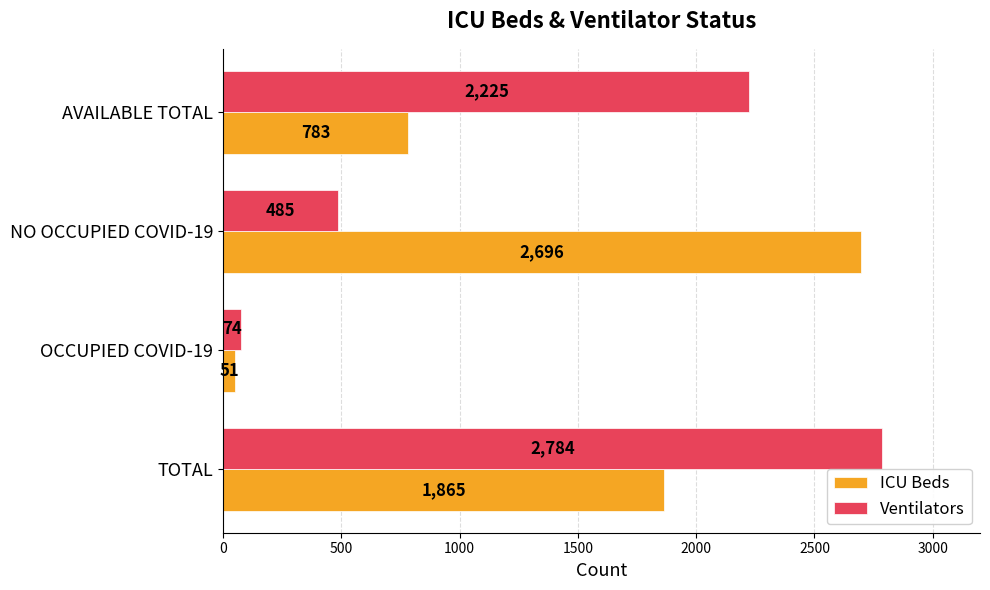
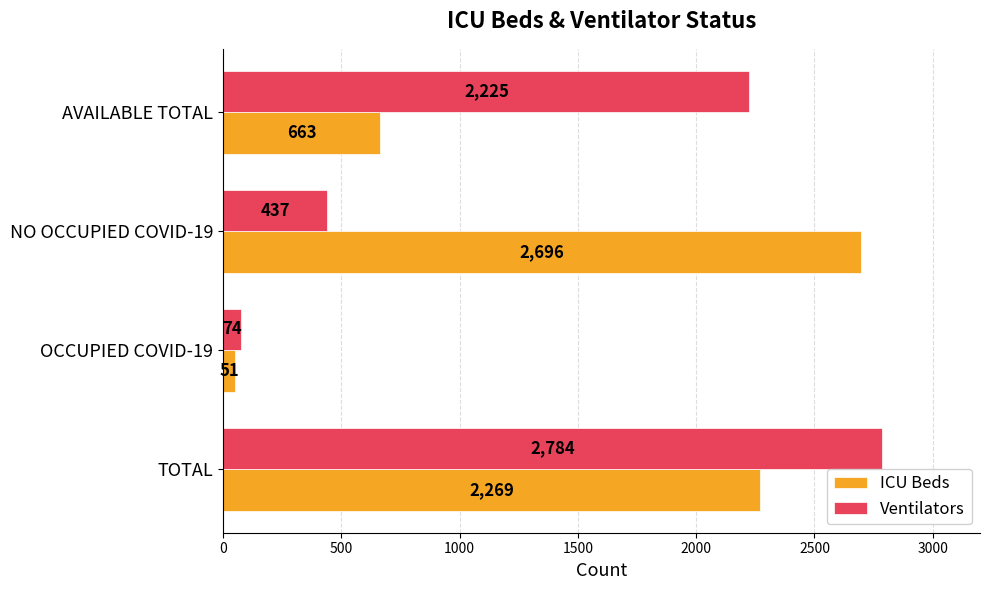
  {
    "ICU Beds": {
-     "AVAILABLE TOTAL": "783",
+     "AVAILABLE TOTAL": "663",
      "NO OCCUPIED COVID-19": "2,696",
      "OCCUPIED COVID-19": "51",
-     "TOTAL": "1,865"
+     "TOTAL": "2,269"
    },
    "Ventilators": {
      "AVAILABLE TOTAL": "2,225",
-     "NO OCCUPIED COVID-19": "485",
+     "NO OCCUPIED COVID-19": "437",
      "OCCUPIED COVID-19": "74",
      "TOTAL": "2,784"
    }
  }
